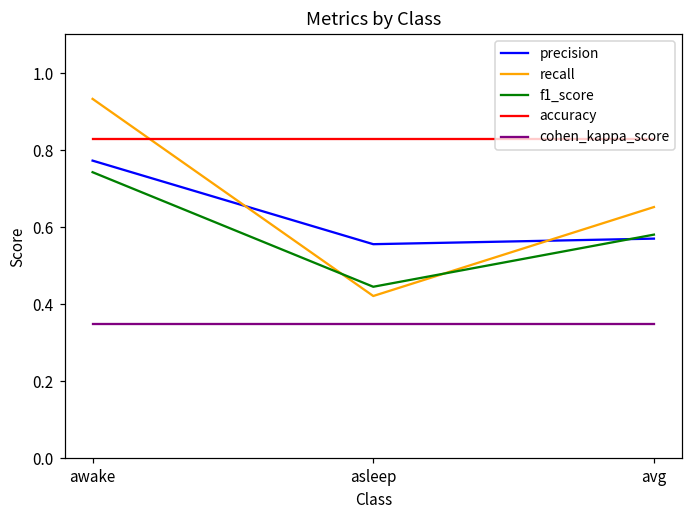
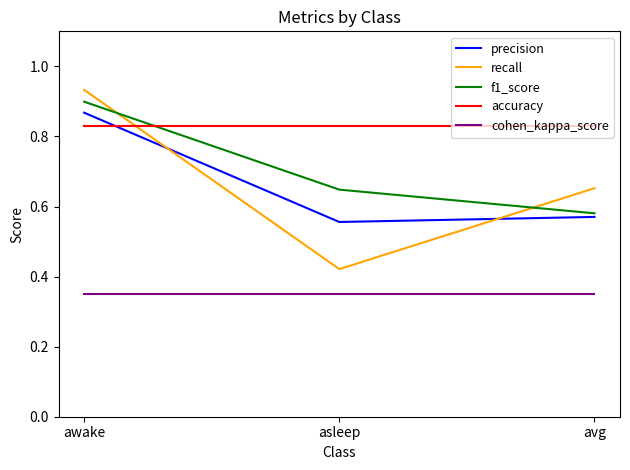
  {
    "precision": {
-     "awake": 0.77,
+     "awake": 0.87,
      "asleep": 0.56,
      "avg": 0.57
    },
    "recall": {
      "awake": 0.93,
      "asleep": 0.42,
      "avg": 0.65
    },
    "f1_score": {
-     "awake": 0.74,
-     "asleep": 0.45,
+     "awake": 0.90,
+     "asleep": 0.65,
      "avg": 0.58
    },
    "accuracy": {
      "awake": 0.83,
      "asleep": 0.83
    },
    "cohen_kappa_score": {
      "awake": 0.35,
      "asleep": 0.35,
      "avg": 0.35
    }
  }
